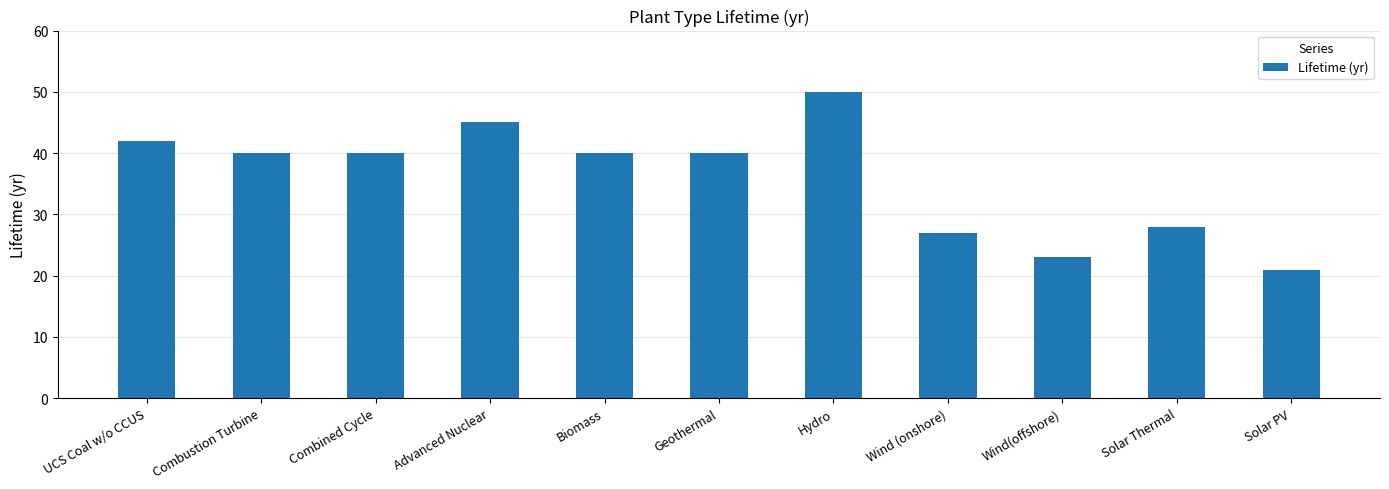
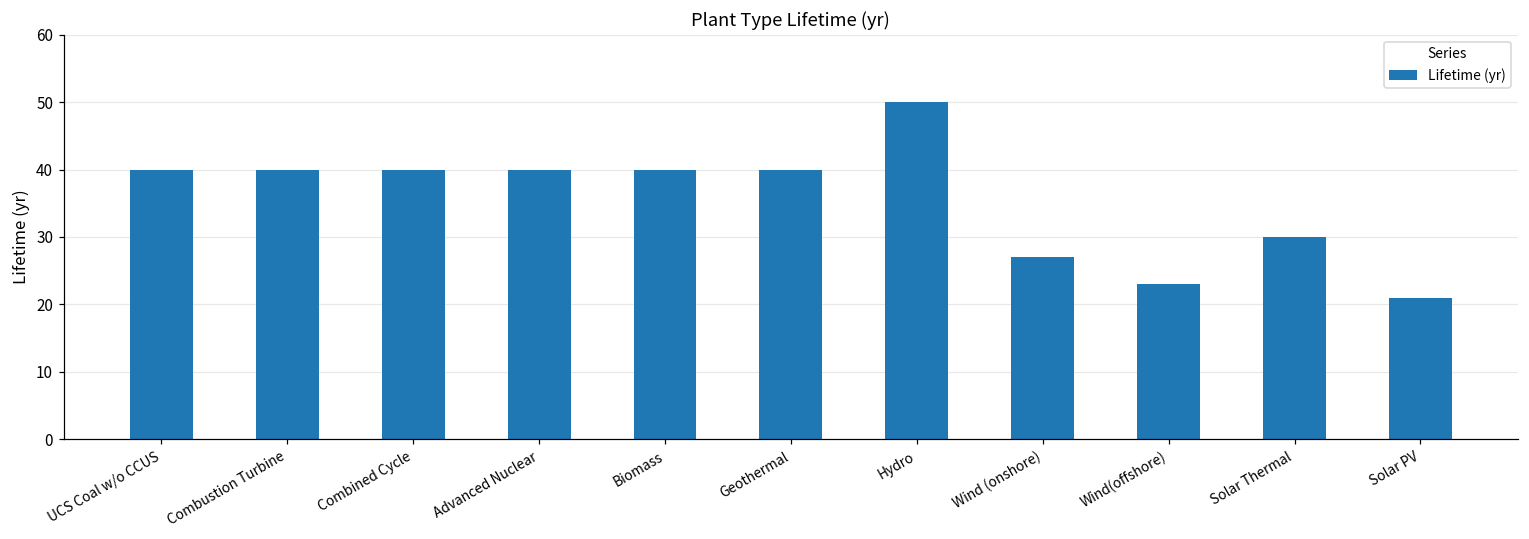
  {
-   "UCS Coal w/o CCUS": 42,
+   "UCS Coal w/o CCUS": 40,
    "Combustion Turbine": 40,
    "Combined Cycle": 40,
-   "Advanced Nuclear": 45,
+   "Advanced Nuclear": 40,
    "Biomass": 40,
    "Geothermal": 40,
    "Hydro": 50,
    "Wind (onshore)": 27,
    "Wind(offshore)": 23,
-   "Solar Thermal": 28,
+   "Solar Thermal": 30,
    "Solar PV": 21
  }
